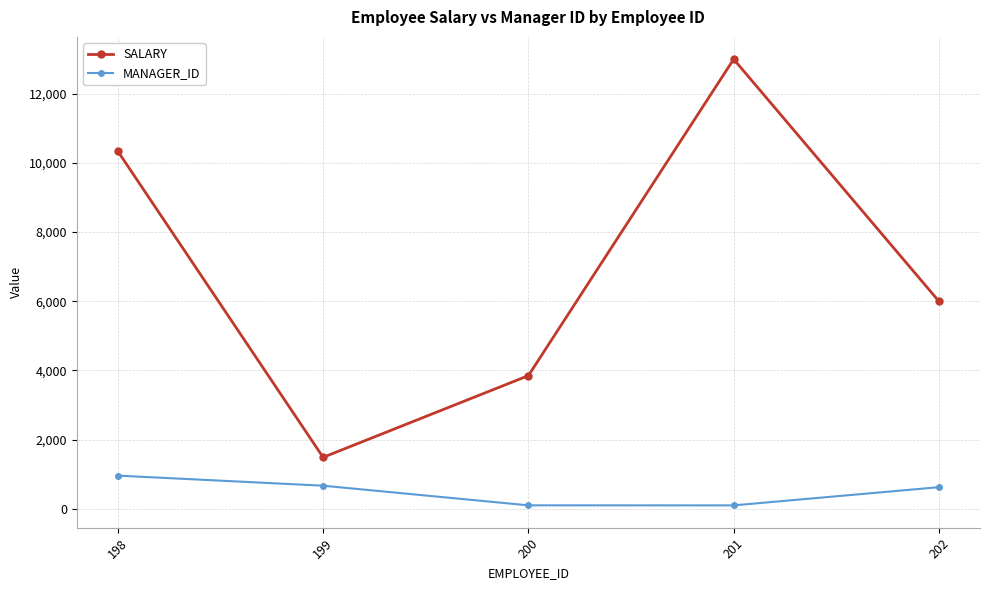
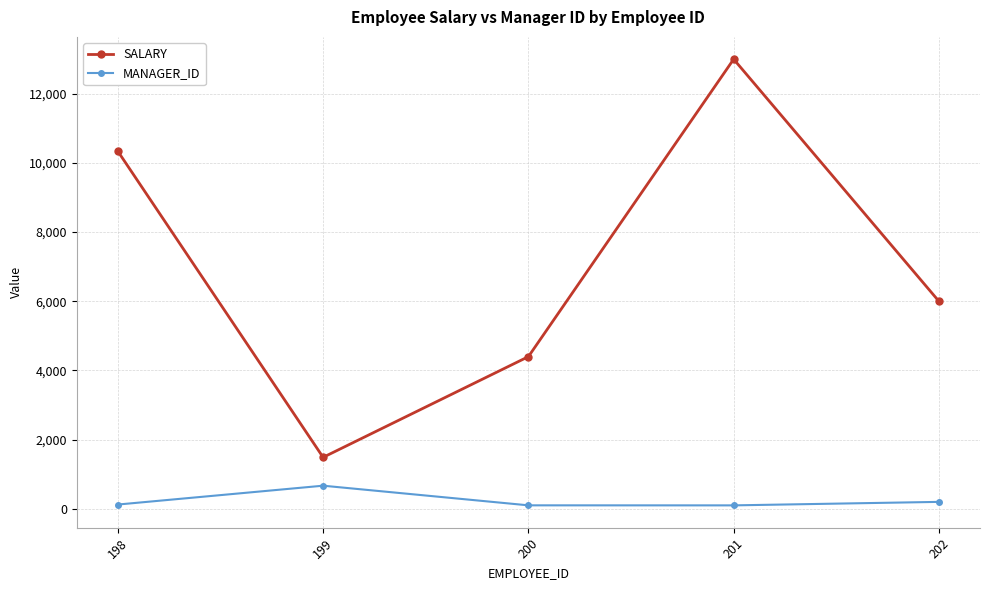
  {
    "SALARY": {
      "198": "10,300",
      "199": "1,500",
-     "200": "3,900",
+     "200": "4,400",
      "201": "13,000",
      "202": "6,000"
    },
    "MANAGER_ID": {
-     "198": "1,000",
+     "198": "100",
      "199": "700",
      "200": "100",
      "201": "100",
-     "202": "600"
+     "202": "200"
    }
  }
